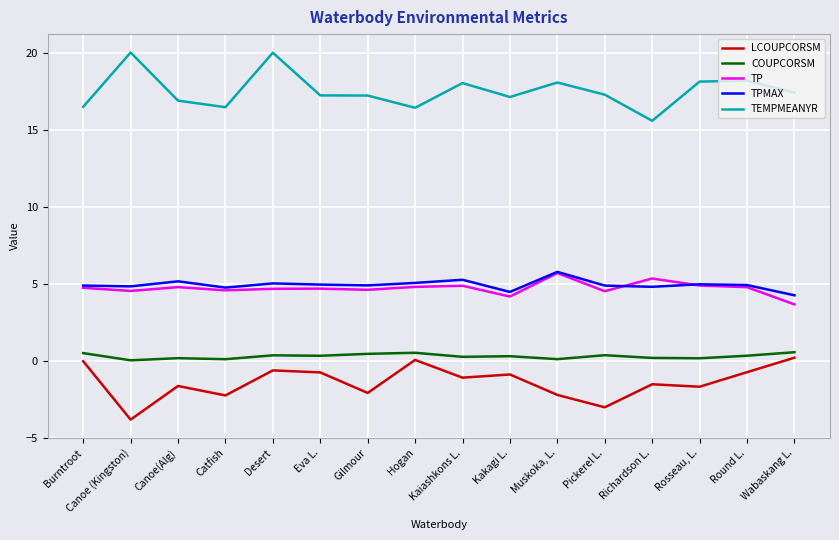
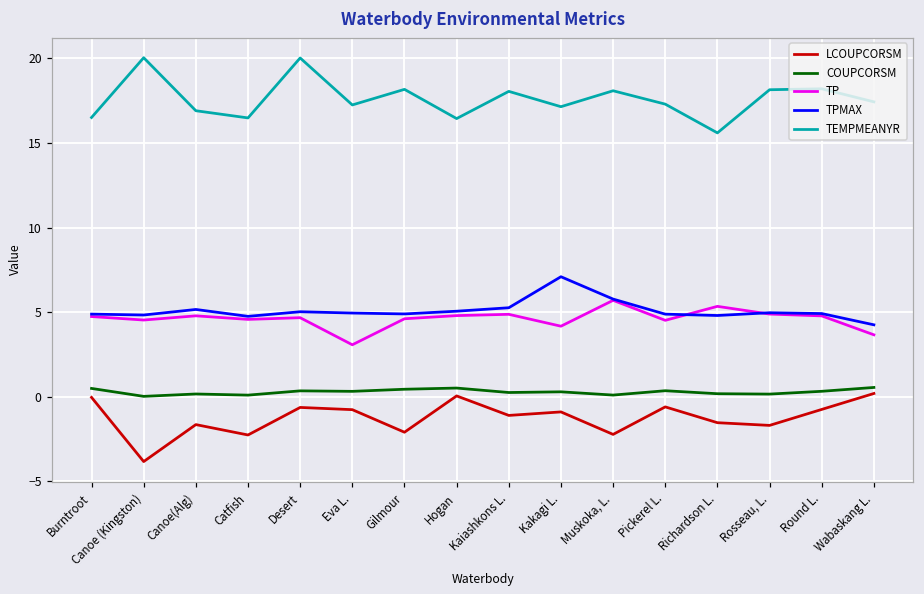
  {
    "LCOUPCORSM": {
      "Burntroot": 0.0,
      "Canoe (Kingston)": -3.8,
      "Canoe(Alg)": -1.6,
      "Catfish": -2.3,
      "Desert": -0.6,
      "Eva L.": -0.8,
      "Gilmour": -2.1,
      "Hogan": 0.0,
      "Kaiashkons L.": -1.1,
      "Kakagi L.": -0.9,
      "Muskoka, L.": -2.2,
-     "Pickerel L.": -3.0,
+     "Pickerel L.": -0.6,
      "Richardson L.": -1.5,
      "Rosseau, L.": -1.7,
      "Round L.": -0.8,
      "Wabaskang L.": 0.2
    },
    "COUPCORSM": {
      "Burntroot": 0.5,
      "Canoe (Kingston)": 0.0,
      "Canoe(Alg)": 0.2,
      "Catfish": 0.1,
      "Desert": 0.3,
      "Eva L.": 0.3,
      "Gilmour": 0.4,
      "Hogan": 0.5,
      "Kaiashkons L.": 0.2,
      "Kakagi L.": 0.3,
      "Muskoka, L.": 0.1,
      "Pickerel L.": 0.4,
      "Richardson L.": 0.2,
      "Rosseau, L.": 0.2,
      "Round L.": 0.3,
      "Wabaskang L.": 0.5
    },
    "TP": {
      "Canoe (Kingston)": 4.5,
      "Canoe(Alg)": 4.8,
      "Catfish": 4.6,
      "Desert": 4.7,
-     "Eva L.": 4.7,
+     "Eva L.": 3.1,
      "Gilmour": 4.6,
      "Hogan": 4.8,
      "Kaiashkons L.": 4.9,
      "Kakagi L.": 4.2,
      "Pickerel L.": 4.5,
      "Richardson L.": 5.3,
      "Wabaskang L.": 3.7
    },
    "TPMAX": {
      "Canoe (Kingston)": 4.8,
      "Canoe(Alg)": 5.2,
      "Catfish": 4.8,
      "Desert": 5.0,
      "Eva L.": 4.9,
      "Gilmour": 4.9,
      "Hogan": 5.1,
      "Kaiashkons L.": 5.3,
-     "Kakagi L.": 4.5,
+     "Kakagi L.": 7.1,
      "Pickerel L.": 4.9,
      "Richardson L.": 4.8,
      "Wabaskang L.": 4.3
    },
    "TEMPMEANYR": {
      "Burntroot": 16.5,
      "Canoe (Kingston)": 20.0,
      "Canoe(Alg)": 16.9,
      "Catfish": 16.5,
      "Desert": 20.0,
      "Eva L.": 17.3,
-     "Gilmour": 17.2,
+     "Gilmour": 18.2,
      "Hogan": 16.4,
      "Kaiashkons L.": 18.1,
      "Kakagi L.": 17.1,
      "Muskoka, L.": 18.1,
      "Pickerel L.": 17.3,
      "Richardson L.": 15.6,
      "Rosseau, L.": 18.1
    }
  }
